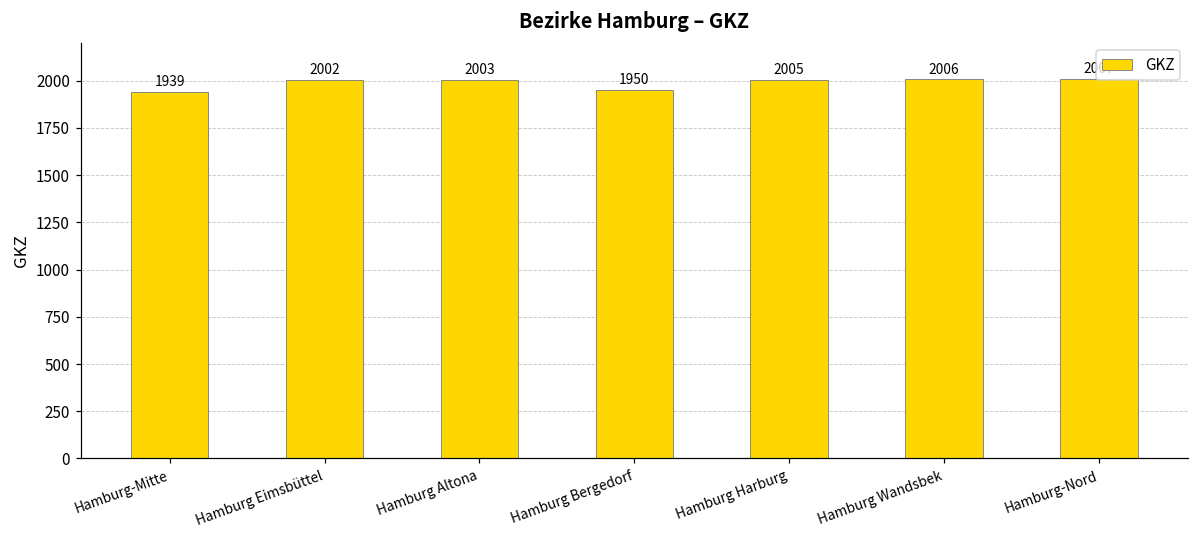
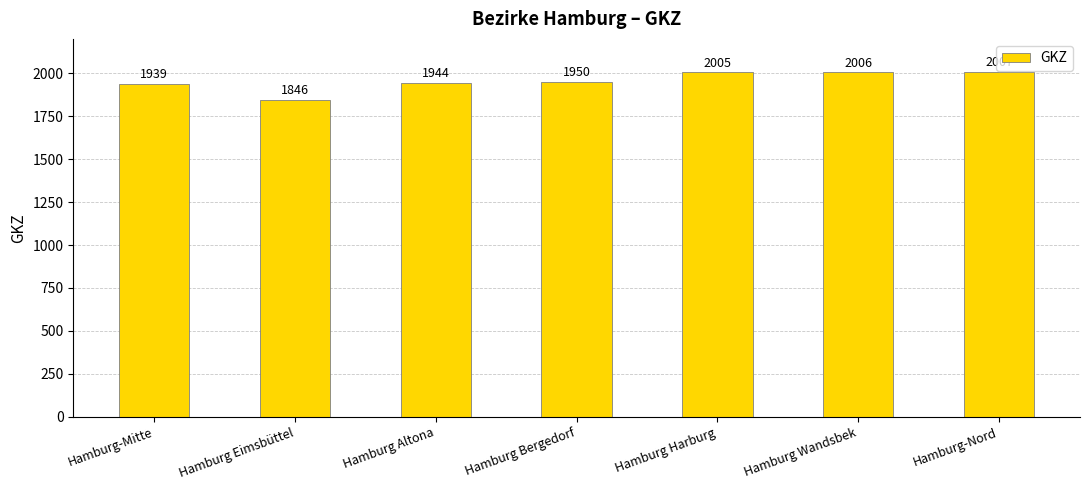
  {
    "Hamburg-Mitte": 1939,
-   "Hamburg Eimsbüttel": 2002,
-   "Hamburg Altona": 2003,
+   "Hamburg Eimsbüttel": 1846,
+   "Hamburg Altona": 1944,
    "Hamburg Bergedorf": 1950,
    "Hamburg Harburg": 2005,
    "Hamburg Wandsbek": 2006
  }
